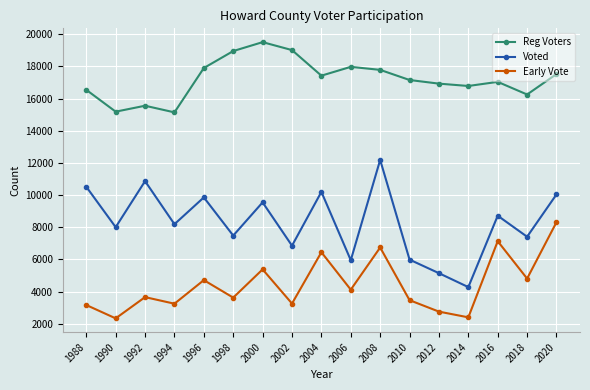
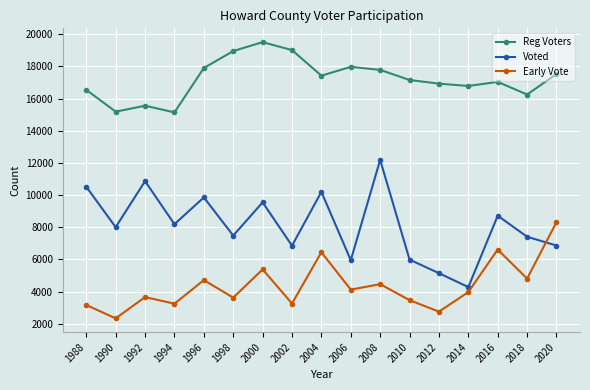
  {
    "Reg Voters": {
      "1988": 16500,
      "1990": 15200,
      "1992": 15600,
      "1994": 15100,
      "1996": 17900,
      "1998": 19000,
      "2000": 19500,
      "2002": 19000,
      "2004": 17400,
      "2006": 18000,
      "2008": 17800,
      "2010": 17200,
      "2012": 16900,
      "2014": 16800,
      "2016": 17000,
      "2018": 16300
    },
    "Voted": {
      "1988": 10500,
      "1990": 8000,
      "1992": 10900,
      "1994": 8200,
      "1996": 9900,
      "1998": 7500,
      "2000": 9500,
      "2002": 6900,
      "2004": 10200,
      "2006": 6000,
      "2008": 12200,
      "2010": 6000,
      "2012": 5100,
      "2014": 4300,
      "2016": 8700,
      "2018": 7400,
-     "2020": 10000
+     "2020": 6900
    },
    "Early Vote": {
      "1988": 3200,
      "1990": 2300,
      "1992": 3700,
      "1994": 3200,
      "1996": 4700,
      "1998": 3600,
      "2000": 5400,
      "2002": 3300,
      "2004": 6400,
      "2006": 4100,
-     "2008": 6700,
+     "2008": 4500,
      "2010": 3500,
      "2012": 2800,
-     "2014": 2400,
-     "2016": 7100,
+     "2014": 4000,
+     "2016": 6600,
      "2018": 4800,
      "2020": 8300
    }
  }
